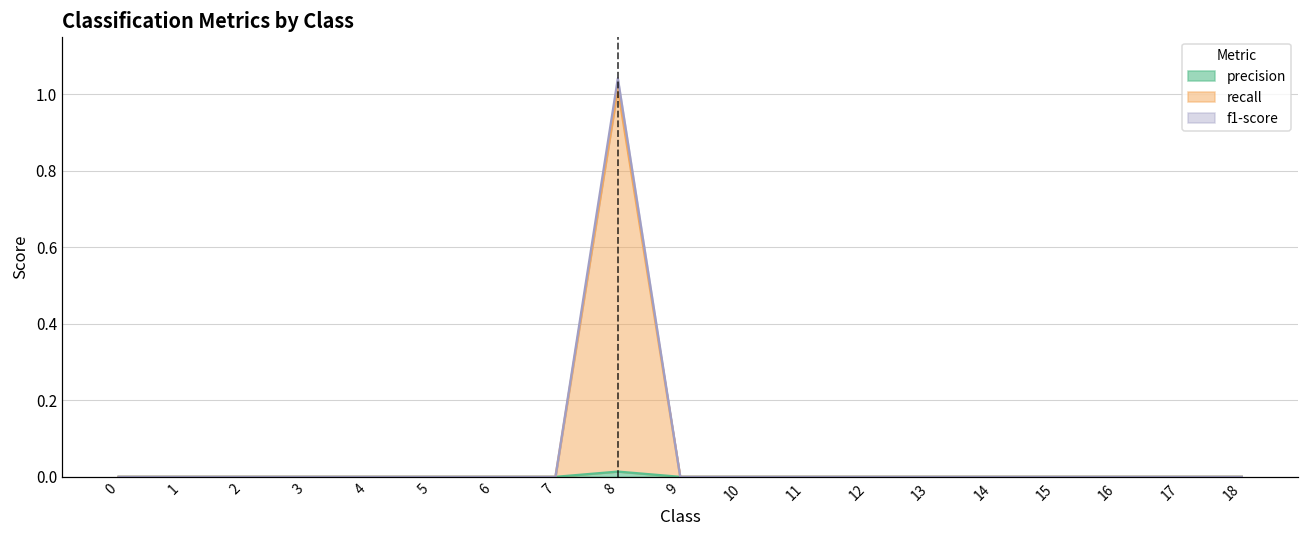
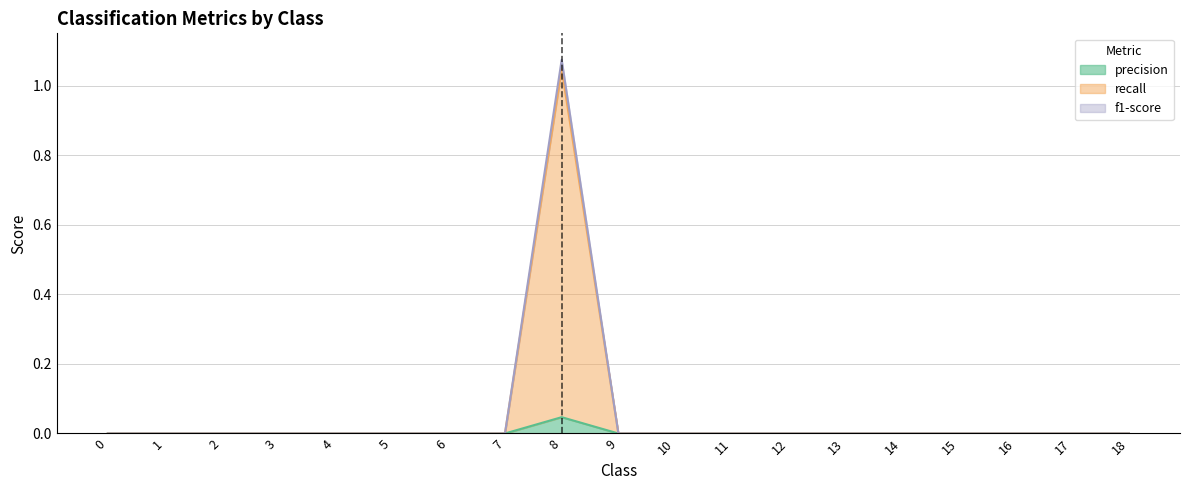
  {
    "precision": {
-     "8": 0.01
+     "8": 0.05
    },
    "recall": {
      "8": 1.00
    },
    "f1-score": {
      "8": 0.03
    }
  }
